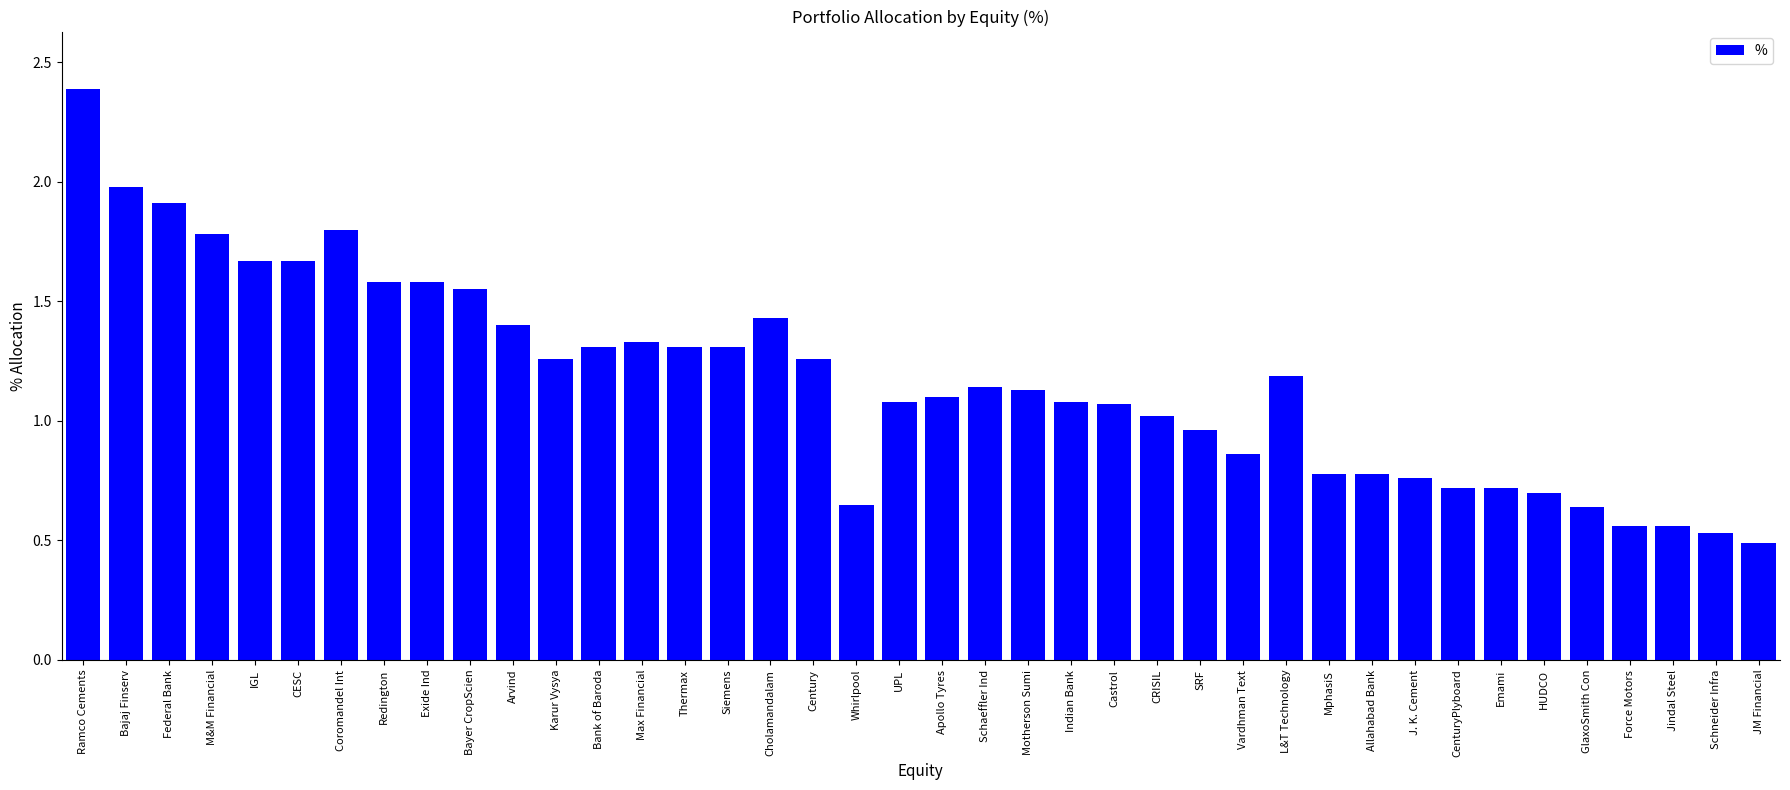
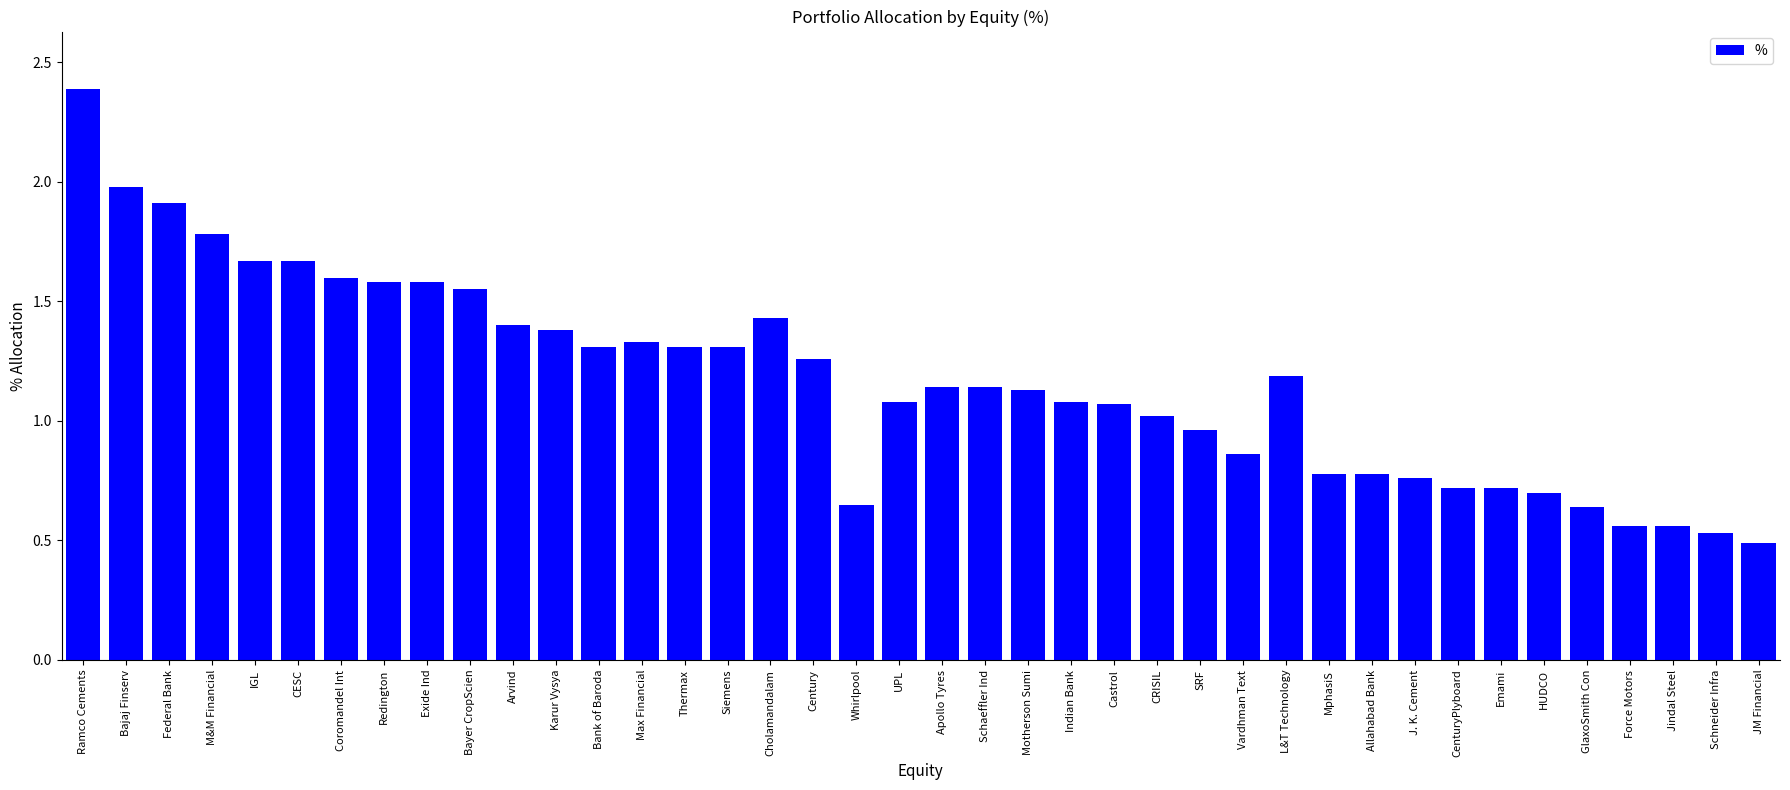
  {
    "Ramco Cements": 2.39,
    "Bajaj Finserv": 1.98,
    "Federal Bank": 1.91,
    "M&M Financial": 1.78,
    "IGL": 1.67,
    "CESC": 1.67,
-   "Coromandel Int": 1.8,
+   "Coromandel Int": 1.6,
    "Redington": 1.58,
    "Exide Ind": 1.58,
    "Bayer CropScien": 1.55,
    "Arvind": 1.40,
-   "Karur Vysya": 1.26,
+   "Karur Vysya": 1.38,
    "Bank of Baroda": 1.31,
    "Max Financial": 1.33,
    "Thermax": 1.31,
    "Siemens": 1.31,
    "Cholamandalam": 1.43,
    "Century": 1.26,
    "Whirlpool": 0.65,
    "UPL": 1.08,
-   "Apollo Tyres": 1.10,
+   "Apollo Tyres": 1.14,
    "Schaeffler Ind": 1.14,
    "Motherson Sumi": 1.13,
    "Indian Bank": 1.08,
    "Castrol": 1.07,
    "CRISIL": 1.02,
    "SRF": 0.96,
    "Vardhman Text": 0.86,
    "L&T Technology": 1.19,
    "MphasiS": 0.78,
    "Allahabad Bank": 0.78,
    "J. K. Cement": 0.76,
    "CenturyPlyboard": 0.72,
    "Emami": 0.72,
    "HUDCO": 0.70,
    "GlaxoSmith Con": 0.64,
    "Force Motors": 0.56,
    "Jindal Steel": 0.56,
    "Schneider Infra": 0.53,
    "JM Financial": 0.49
  }
